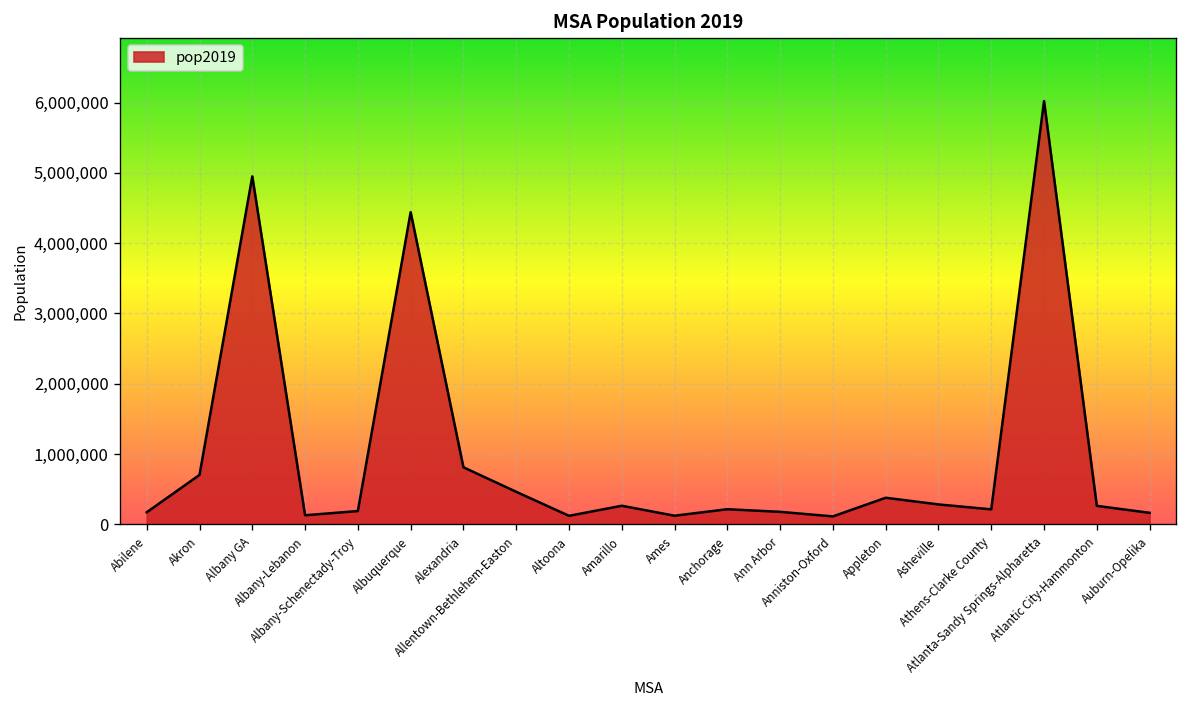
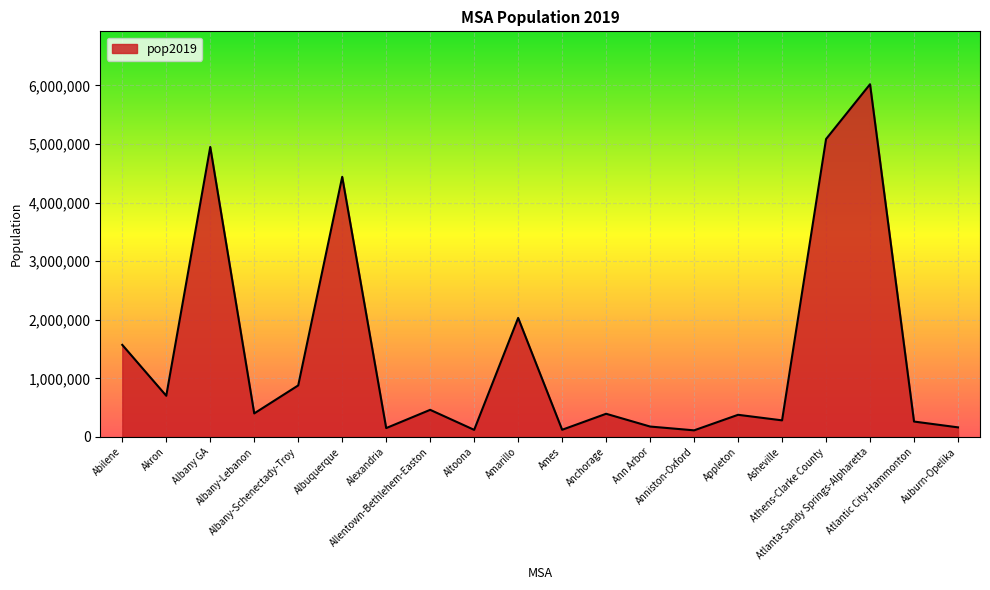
  {
-   "Abilene": "200,000",
+   "Abilene": "1,600,000",
    "Akron": "700,000",
    "Albany GA": "4,900,000",
-   "Albany-Lebanon": "100,000",
-   "Albany-Schenectady-Troy": "200,000",
+   "Albany-Lebanon": "400,000",
+   "Albany-Schenectady-Troy": "900,000",
    "Albuquerque": "4,400,000",
-   "Alexandria": "800,000",
+   "Alexandria": "200,000",
    "Allentown-Bethlehem-Easton": "500,000",
    "Altoona": "100,000",
-   "Amarillo": "300,000",
+   "Amarillo": "2,000,000",
    "Ames": "100,000",
-   "Anchorage": "200,000",
+   "Anchorage": "400,000",
    "Ann Arbor": "200,000",
    "Anniston-Oxford": "100,000",
    "Appleton": "400,000",
    "Asheville": "300,000",
-   "Athens-Clarke County": "200,000",
+   "Athens-Clarke County": "5,100,000",
    "Atlanta-Sandy Springs-Alpharetta": "6,000,000",
    "Atlantic City-Hammonton": "300,000",
    "Auburn-Opelika": "200,000"
  }
